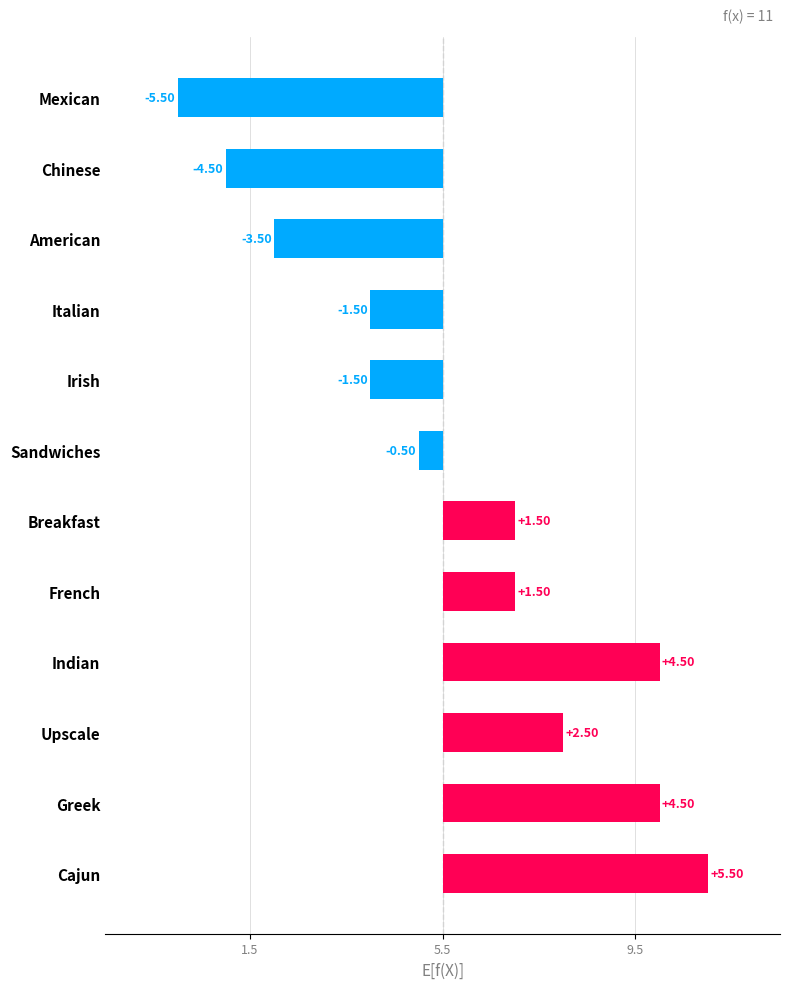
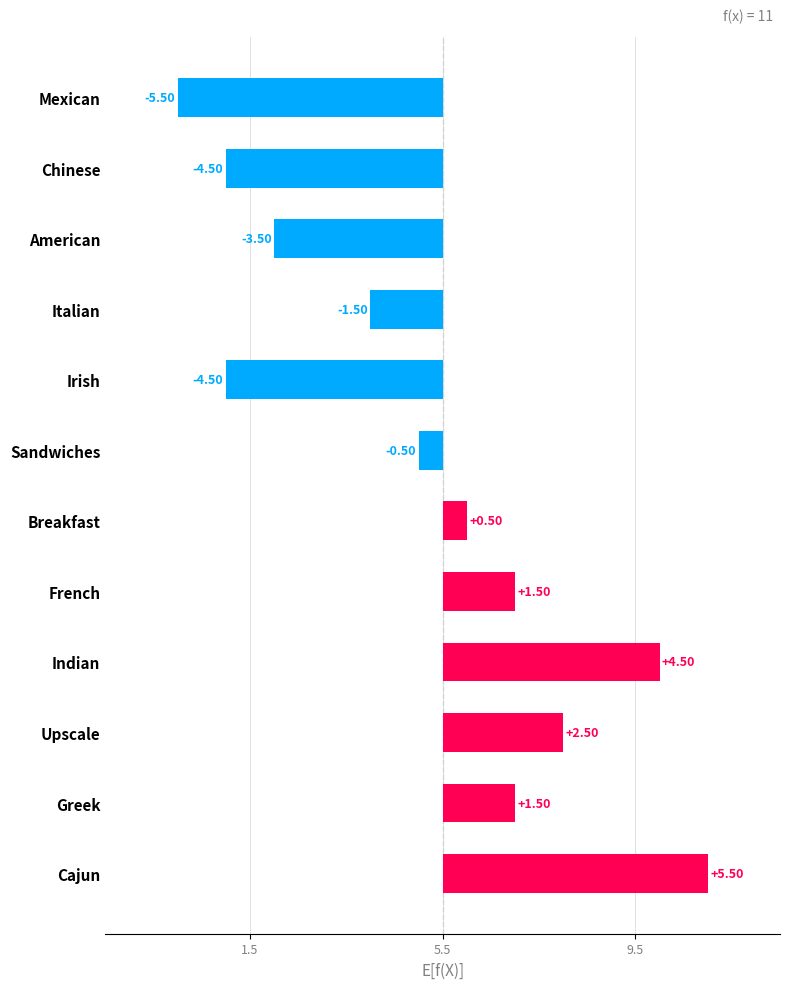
  {
    "Mexican": "-5.50",
    "Chinese": "-4.50",
    "American": "-3.50",
    "Italian": "-1.50",
-   "Irish": "-1.50",
+   "Irish": "-4.50",
    "Sandwiches": "-0.50",
-   "Breakfast": "+1.50",
+   "Breakfast": "+0.50",
    "French": "+1.50",
    "Indian": "+4.50",
    "Upscale": "+2.50",
-   "Greek": "+4.50",
+   "Greek": "+1.50",
    "Cajun": "+5.50"
  }
